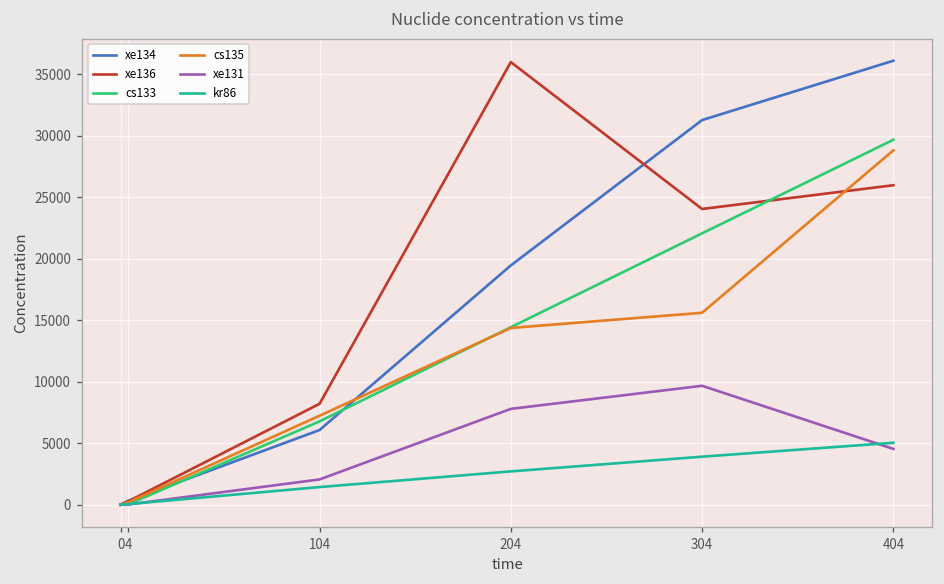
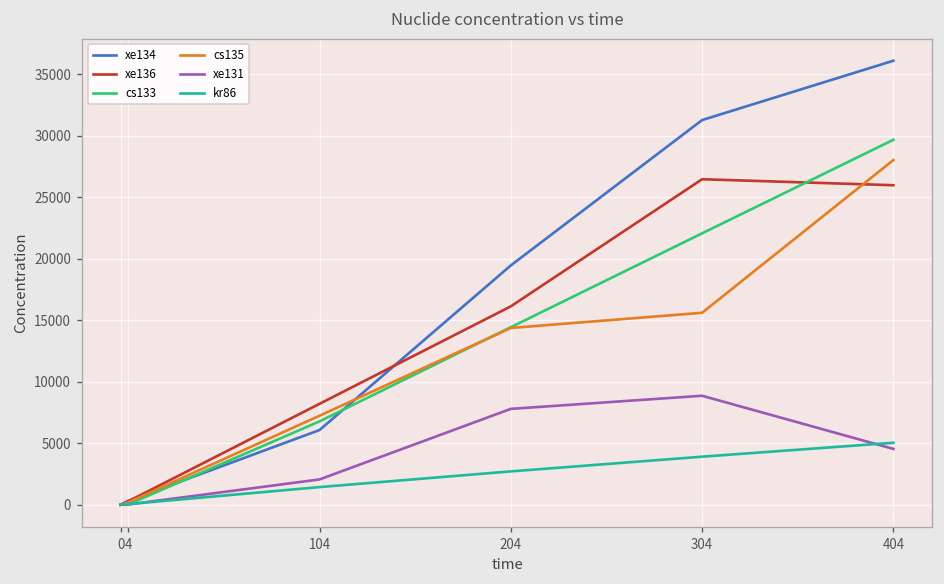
  {
    "xe134": {
      "104": 6100,
      "204": 19500,
      "304": 31300,
      "404": 36100
    },
    "xe136": {
      "104": 8200,
-     "204": 36000,
-     "304": 24000,
+     "204": 16100,
+     "304": 26500,
      "404": 26000
    },
    "cs135": {
      "104": 7200,
      "304": 15600,
-     "404": 28800
+     "404": 28000
    },
    "xe131": {
      "104": 2100,
      "204": 7800,
-     "304": 9700,
+     "304": 8900,
      "404": 4500
    }
  }
